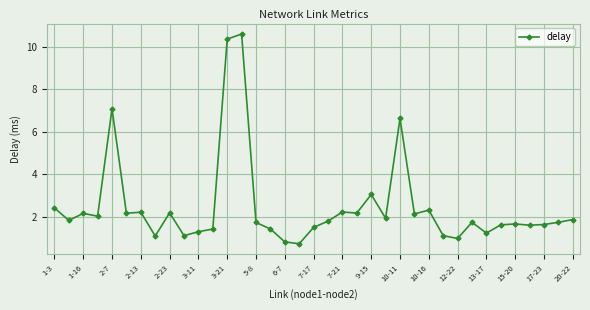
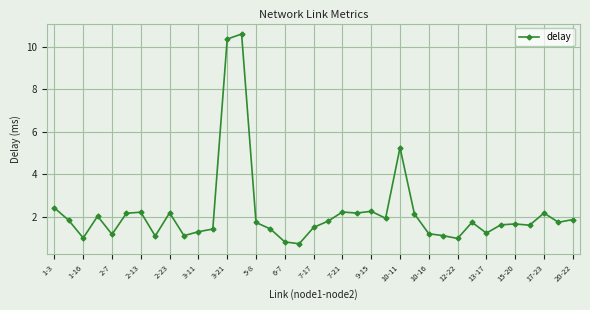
  {
    "1-3": 2.4,
-   "1-16": 2.2,
-   "2-7": 7.1,
+   "1-16": 1.0,
+   "2-7": 1.2,
    "2-13": 2.2,
    "2-23": 2.2,
    "3-11": 1.3,
    "3-21": 10.4,
    "5-8": 1.7,
    "6-7": 0.8,
    "7-17": 1.5,
    "7-21": 2.2,
-   "9-15": 3.0,
-   "10-11": 6.6,
-   "10-16": 2.3,
+   "9-15": 2.3,
+   "10-11": 5.2,
+   "10-16": 1.2,
    "12-22": 1.0,
    "13-17": 1.2,
    "15-20": 1.7,
-   "17-23": 1.6,
+   "17-23": 2.2,
    "20-22": 1.9
  }
